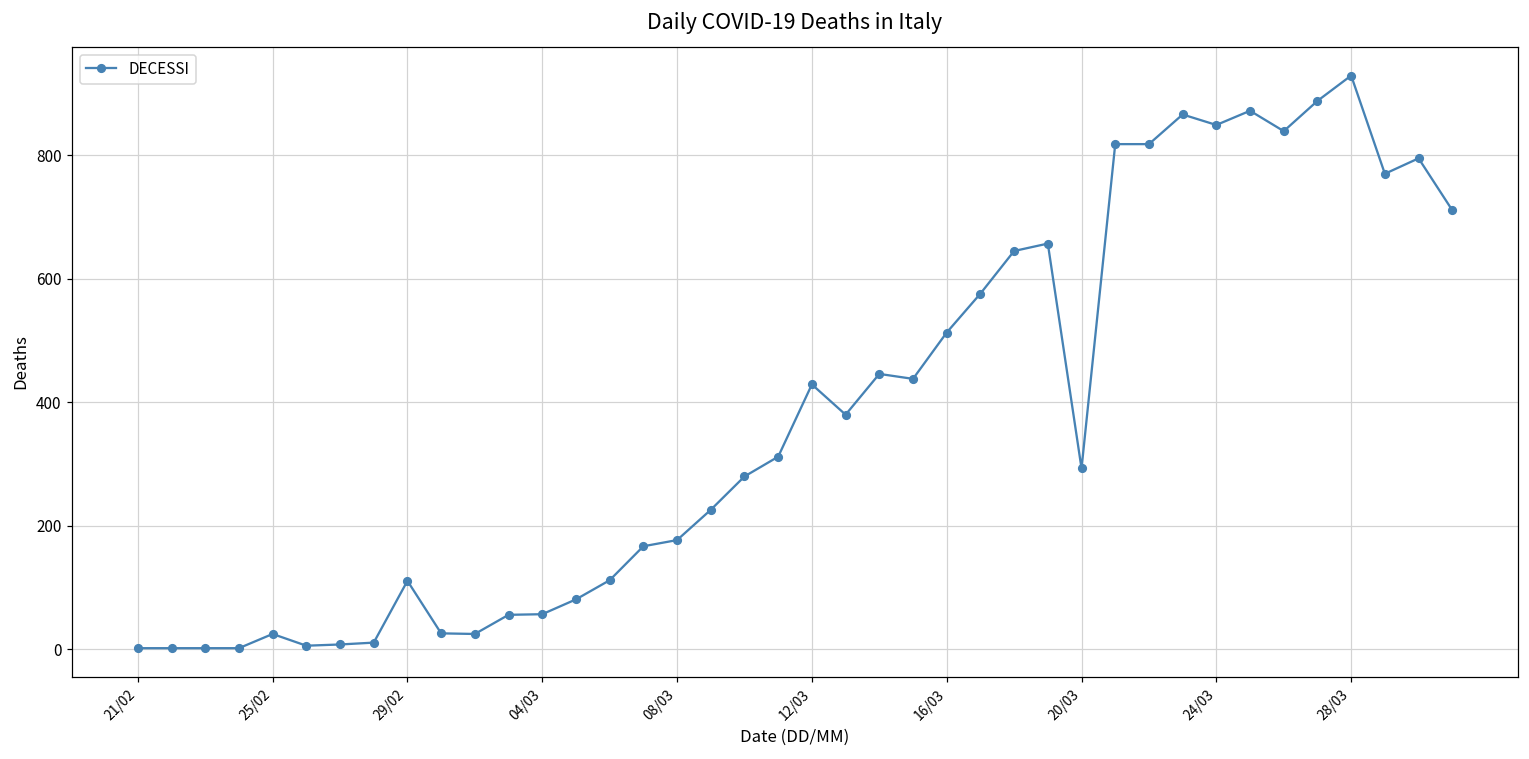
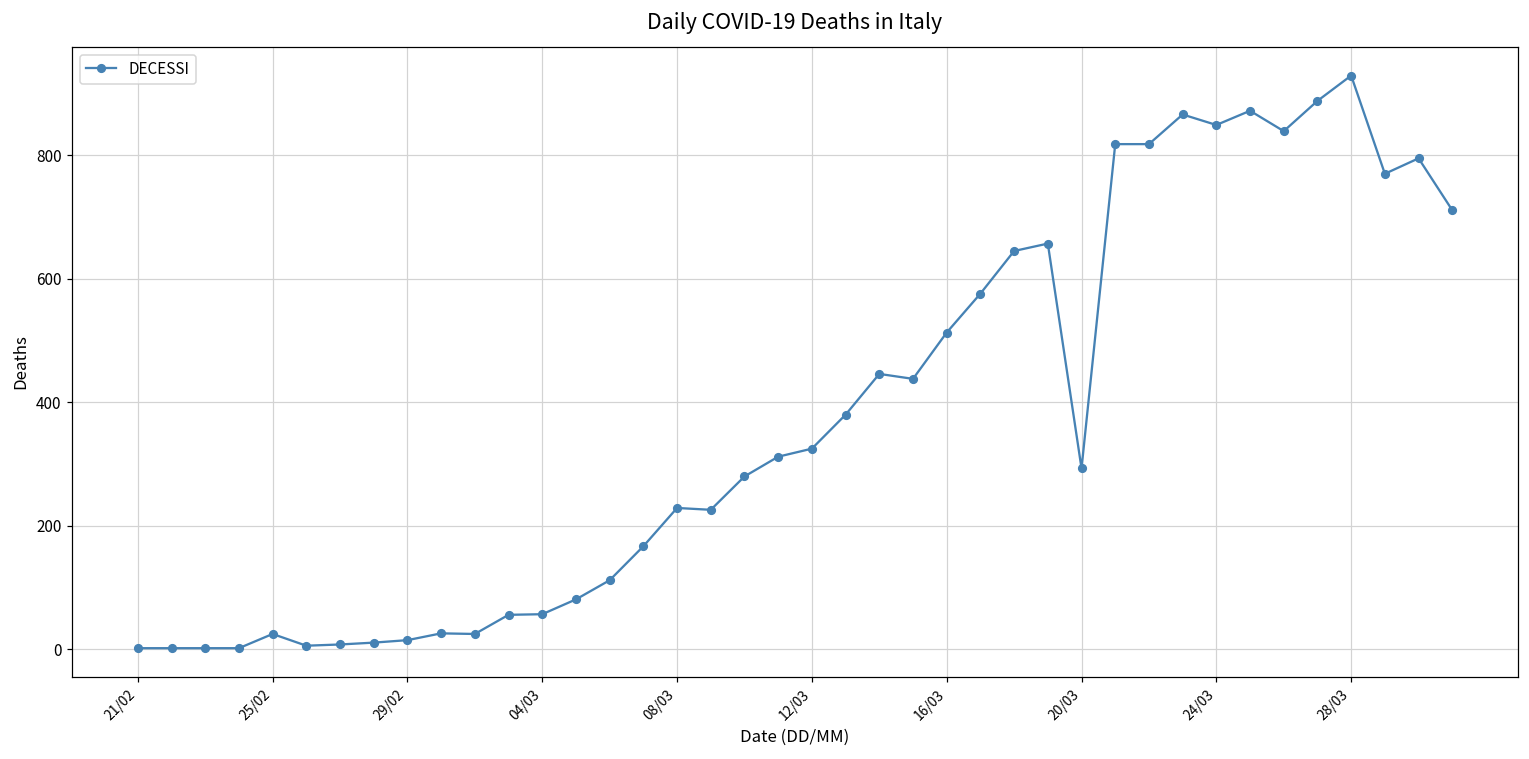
  {
    "21/02": 0,
    "25/02": 30,
-   "29/02": 110,
+   "29/02": 20,
    "04/03": 60,
-   "08/03": 180,
-   "12/03": 430,
+   "08/03": 230,
+   "12/03": 330,
    "16/03": 510,
    "20/03": 290,
    "24/03": 850,
    "28/03": 930
  }
